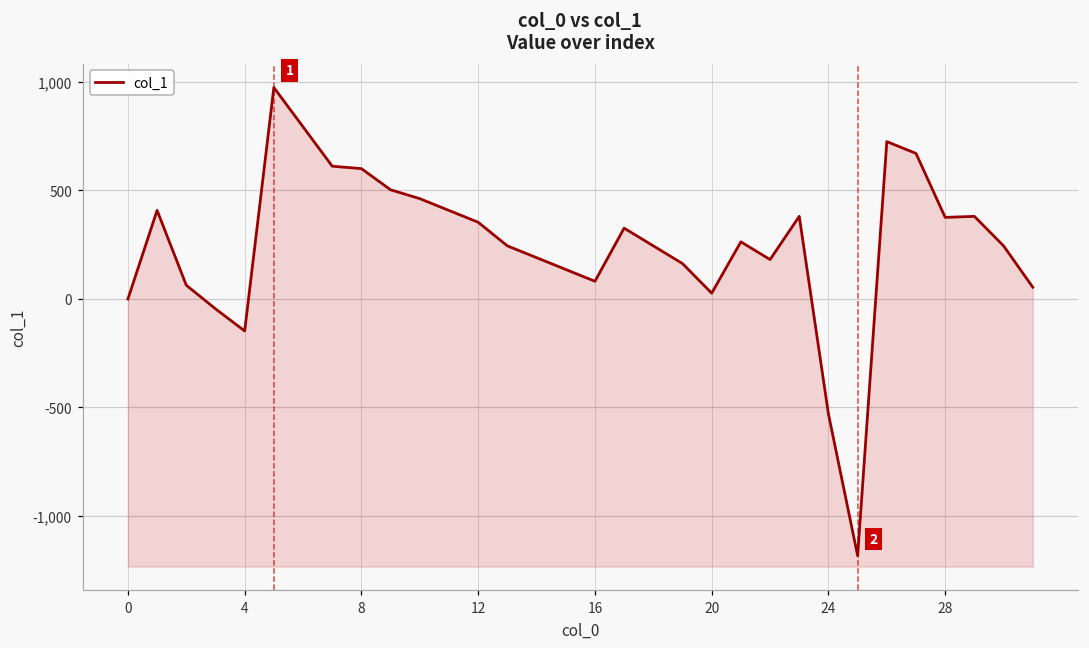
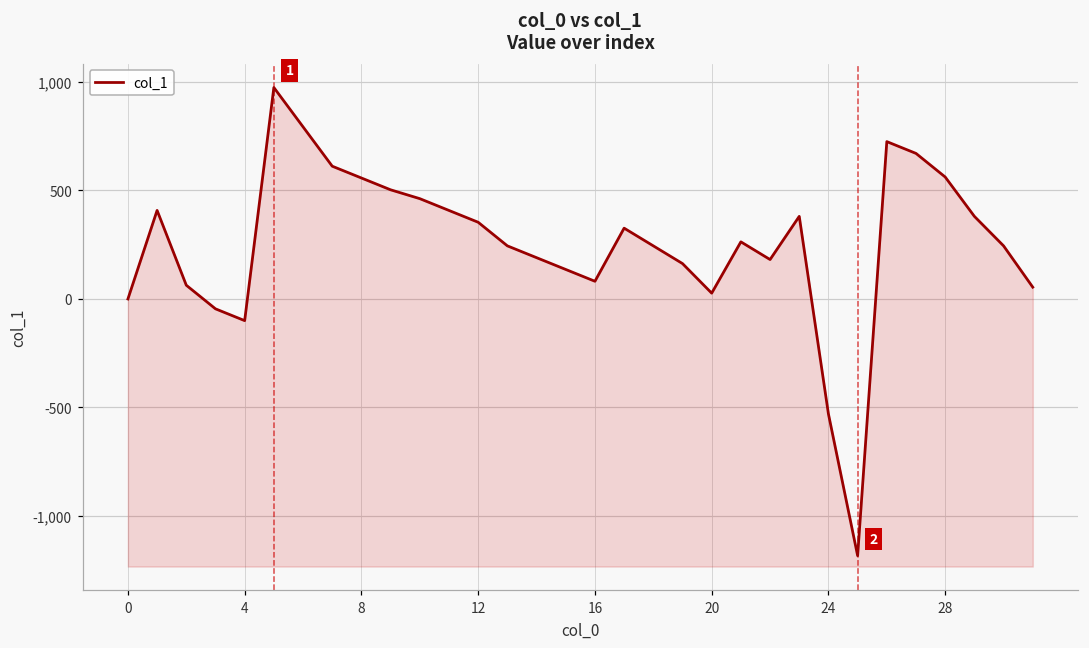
  {
    "0": 0,
-   "4": -150,
-   "8": 600,
+   "4": -100,
+   "8": 560,
    "12": 350,
    "16": 80,
    "20": 30,
    "24": -530,
-   "28": 380
+   "28": 560
  }
